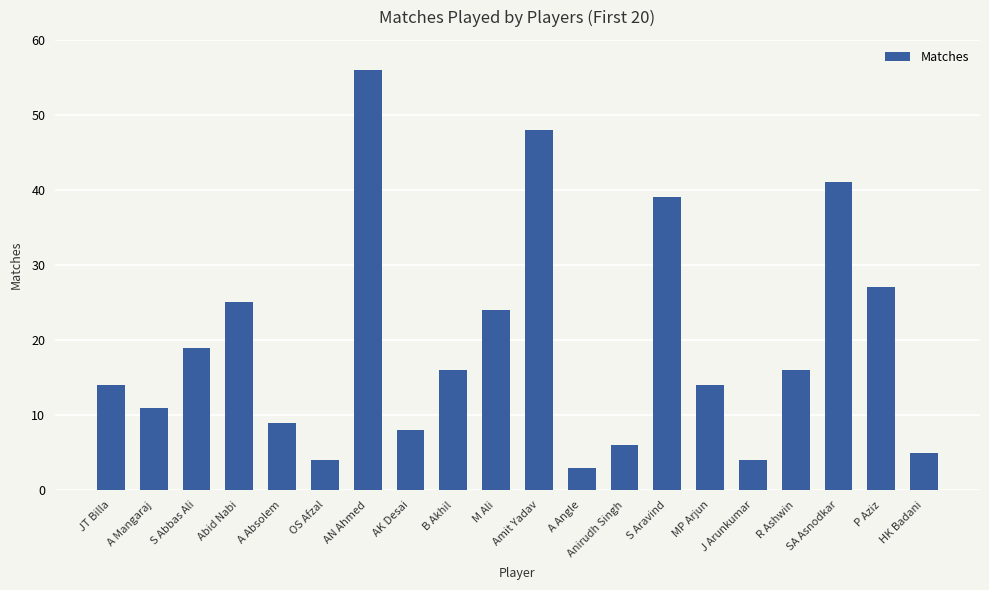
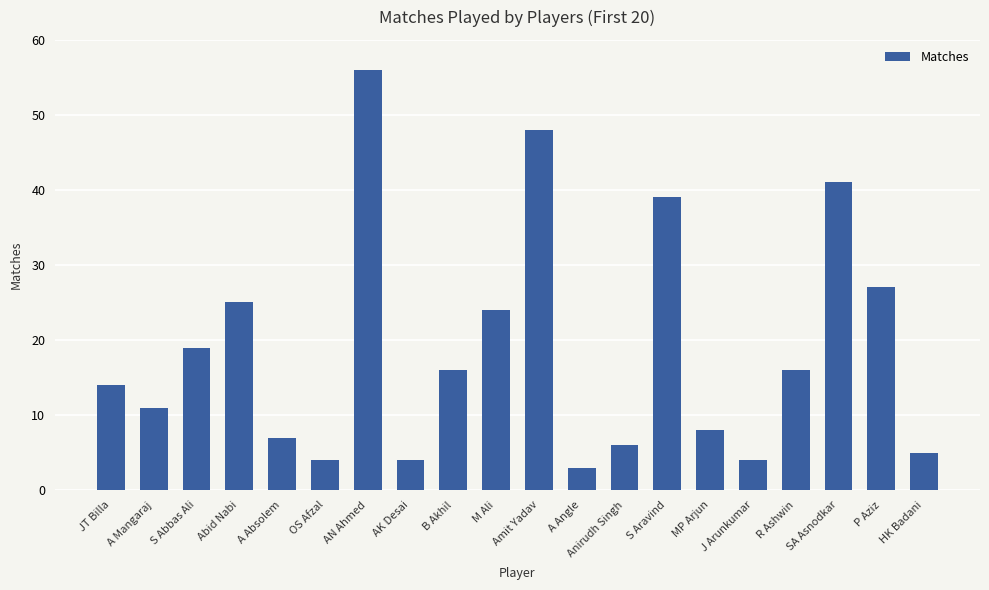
  {
    "JT Billa": 14,
    "A Mangaraj": 11,
    "S Abbas Ali": 19,
    "Abid Nabi": 25,
-   "A Absolem": 9,
+   "A Absolem": 7,
    "OS Afzal": 4,
    "AN Ahmed": 56,
-   "AK Desai": 8,
+   "AK Desai": 4,
    "B Akhil": 16,
    "M Ali": 24,
    "Amit Yadav": 48,
    "A Angle": 3,
    "Anirudh Singh": 6,
    "S Aravind": 39,
-   "MP Arjun": 14,
+   "MP Arjun": 8,
    "J Arunkumar": 4,
    "R Ashwin": 16,
    "SA Asnodkar": 41,
    "P Aziz": 27,
    "HK Badani": 5
  }
